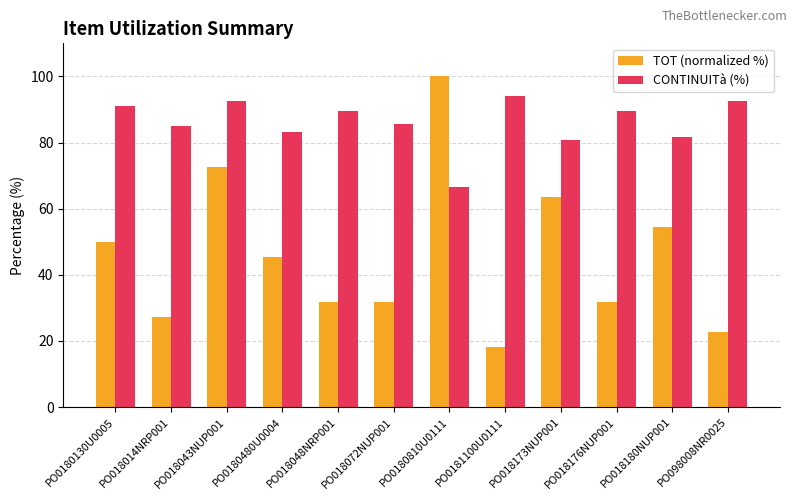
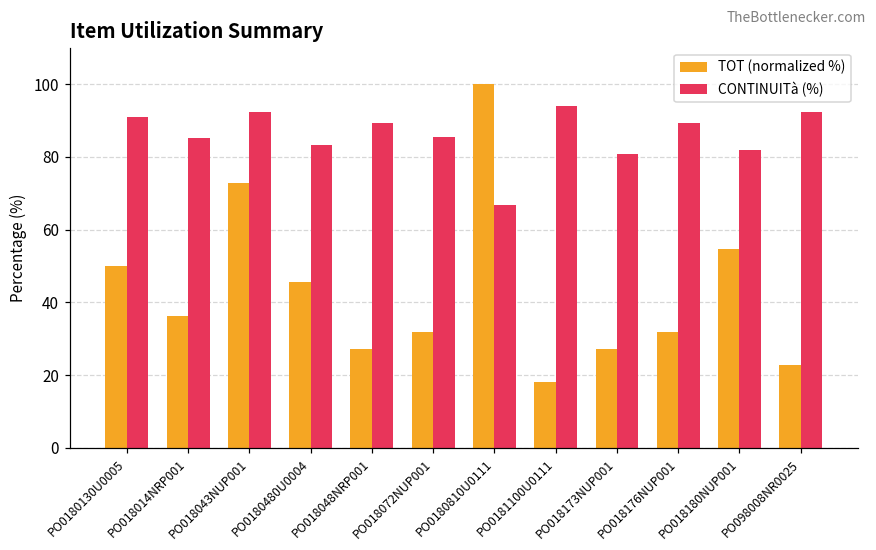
  {
    "TOT (normalized %)": {
      "PO0180130U0005": 50,
-     "PO018014NRP001": 27,
+     "PO018014NRP001": 36,
      "PO018043NUP001": 73,
      "PO0180480U0004": 45,
-     "PO018048NRP001": 32,
+     "PO018048NRP001": 27,
      "PO018072NUP001": 32,
      "PO0180810U0111": 100,
      "PO0181100U0111": 18,
-     "PO018173NUP001": 64,
+     "PO018173NUP001": 27,
      "PO018176NUP001": 32,
      "PO018180NUP001": 55,
      "PO098008NR0025": 23
    },
    "CONTINUITà (%)": {
      "PO0180130U0005": 91,
      "PO018014NRP001": 85,
      "PO018043NUP001": 92,
      "PO0180480U0004": 83,
      "PO018048NRP001": 89,
      "PO018072NUP001": 85,
      "PO0180810U0111": 67,
      "PO0181100U0111": 94,
      "PO018173NUP001": 81,
      "PO018176NUP001": 89,
      "PO018180NUP001": 82,
      "PO098008NR0025": 92
    }
  }
